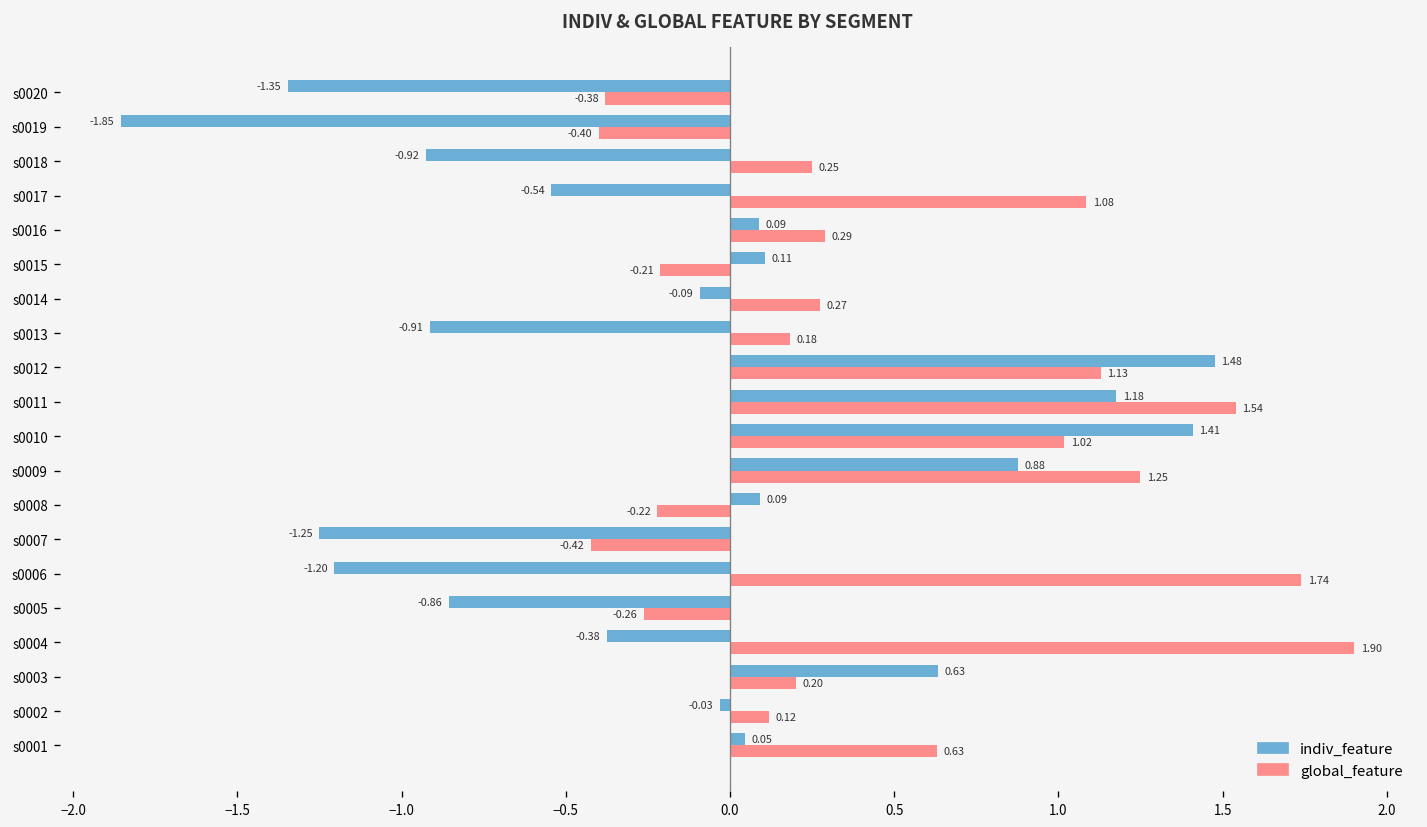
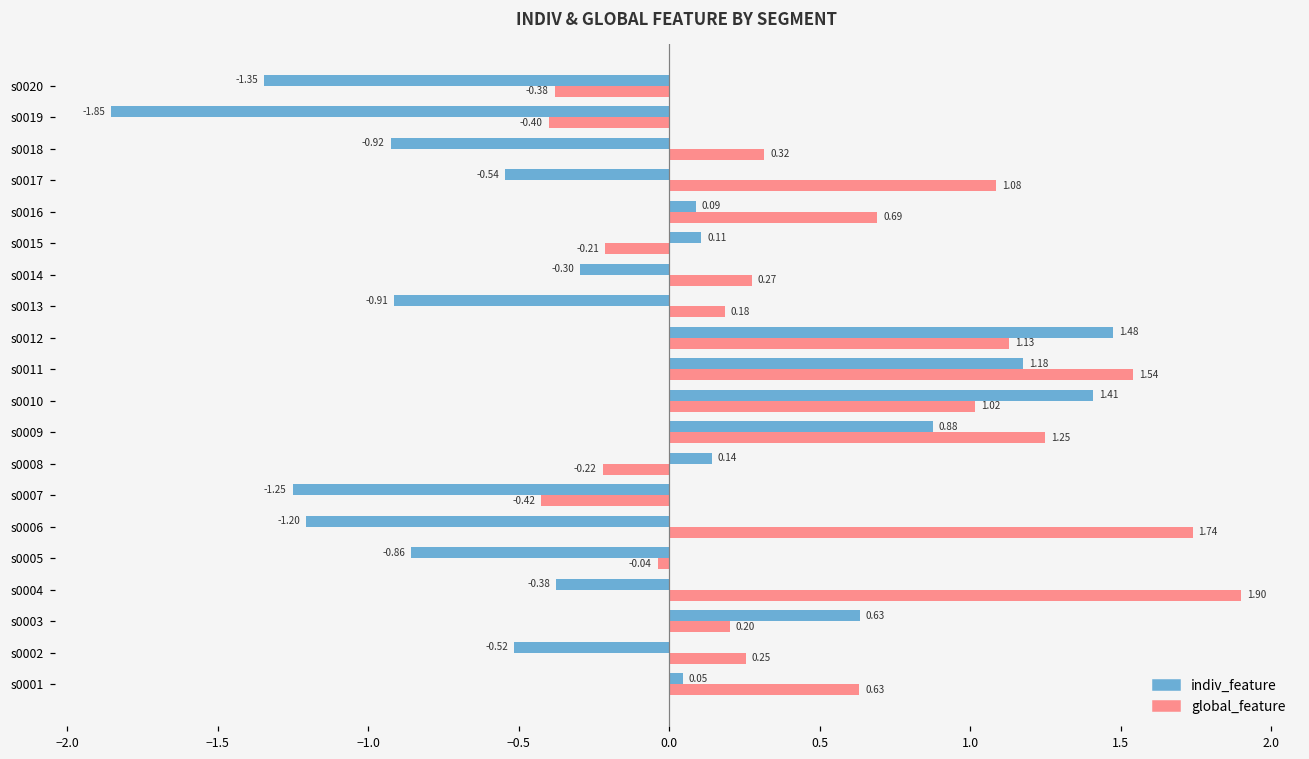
  {
    "indiv_feature": {
      "s0020": -1.35,
      "s0019": -1.85,
      "s0018": -0.92,
      "s0017": -0.54,
      "s0016": 0.09,
      "s0015": 0.11,
-     "s0014": -0.09,
+     "s0014": -0.30,
      "s0013": -0.91,
      "s0012": 1.48,
      "s0011": 1.18,
      "s0010": 1.41,
      "s0009": 0.88,
-     "s0008": 0.09,
+     "s0008": 0.14,
      "s0007": -1.25,
      "s0006": -1.20,
      "s0005": -0.86,
      "s0004": -0.38,
      "s0003": 0.63,
-     "s0002": -0.03,
+     "s0002": -0.52,
      "s0001": 0.05
    },
    "global_feature": {
      "s0020": -0.38,
      "s0019": -0.40,
-     "s0018": 0.25,
+     "s0018": 0.32,
      "s0017": 1.08,
-     "s0016": 0.29,
+     "s0016": 0.69,
      "s0015": -0.21,
      "s0014": 0.27,
      "s0013": 0.18,
      "s0012": 1.13,
      "s0011": 1.54,
      "s0010": 1.02,
      "s0009": 1.25,
      "s0008": -0.22,
      "s0007": -0.42,
      "s0006": 1.74,
-     "s0005": -0.26,
+     "s0005": -0.04,
      "s0004": 1.90,
      "s0003": 0.20,
-     "s0002": 0.12,
+     "s0002": 0.25,
      "s0001": 0.63
    }
  }
